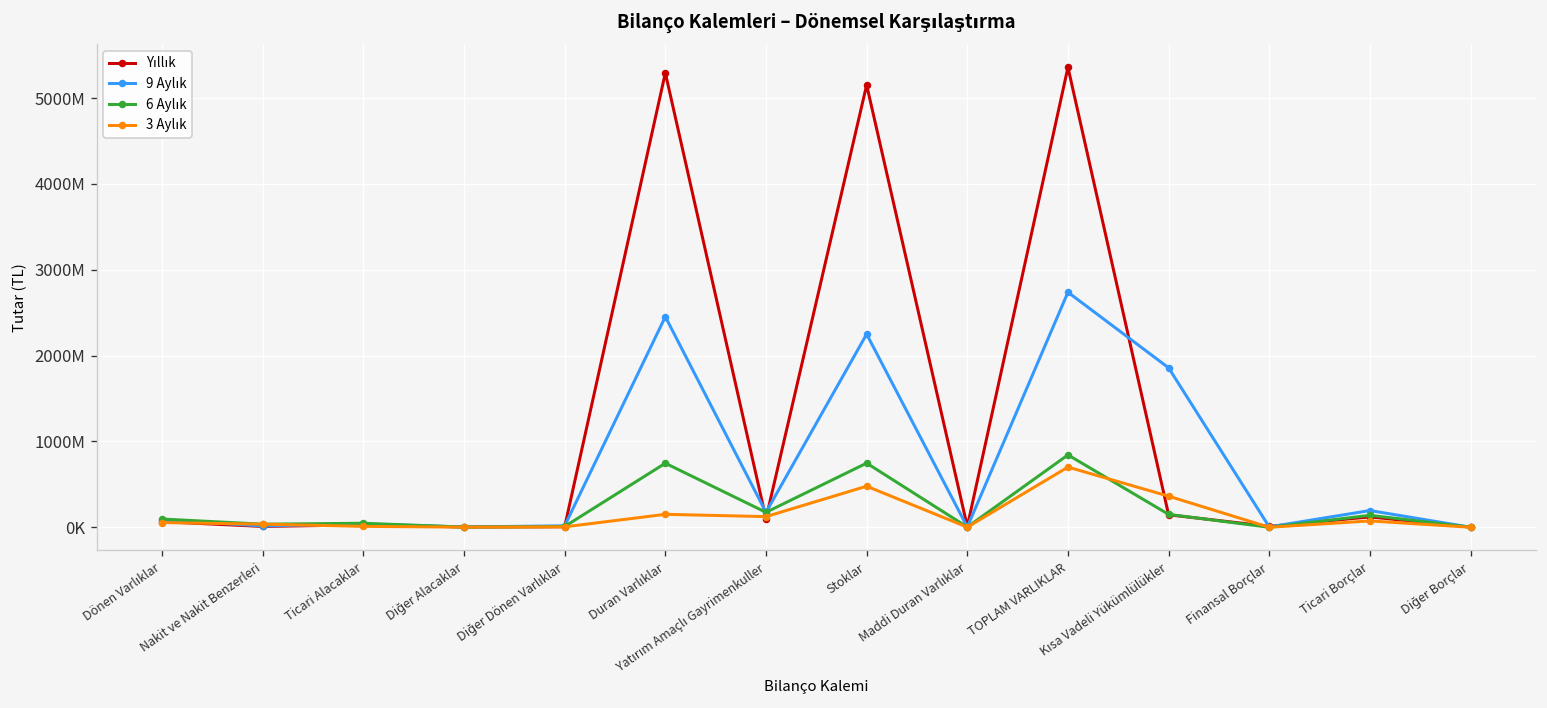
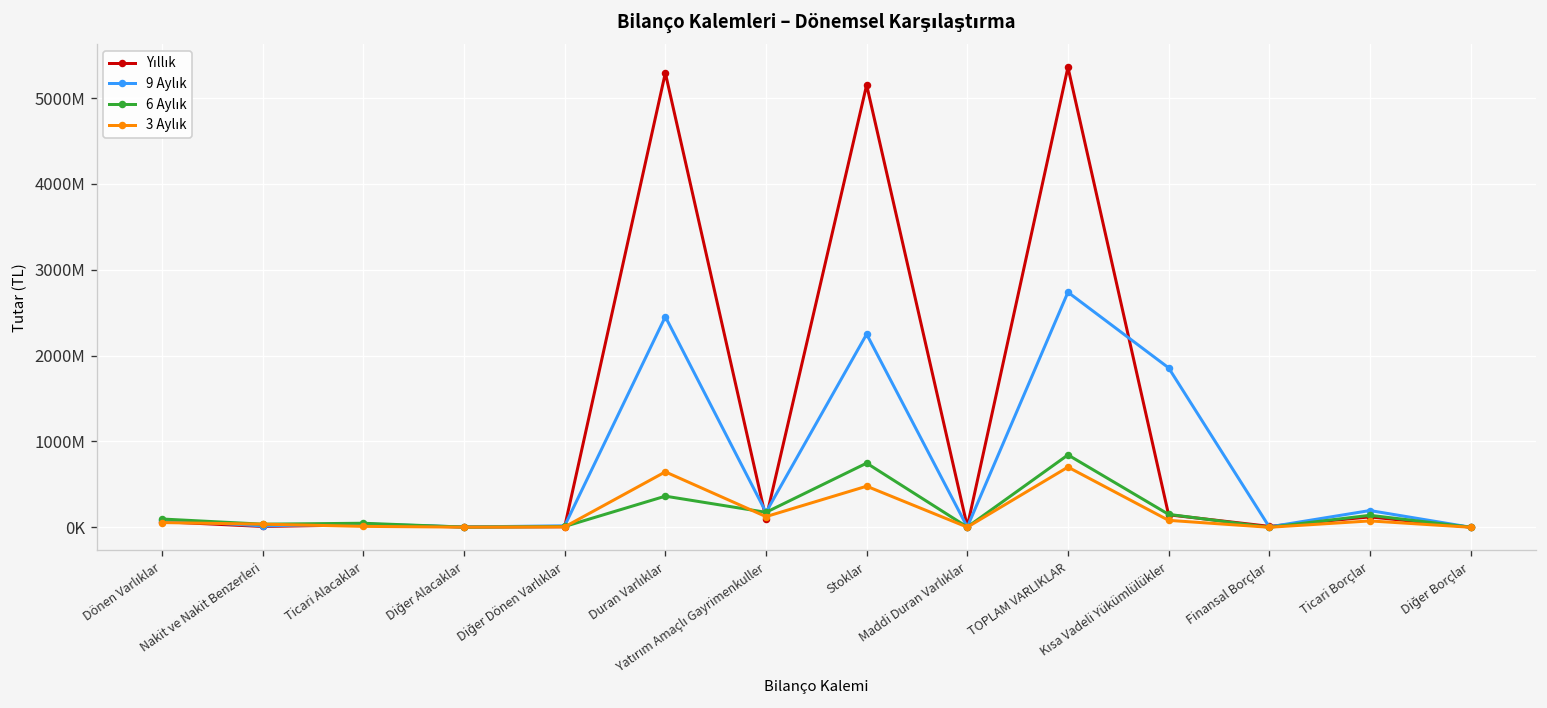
  {
    "Yıllık": {
      "Duran Varlıklar": 5300000000,
      "Stoklar": 5200000000,
      "TOPLAM VARLIKLAR": 5400000000
    },
    "9 Aylık": {
      "Duran Varlıklar": 2500000000,
      "Stoklar": 2200000000,
      "TOPLAM VARLIKLAR": 2700000000,
      "Kısa Vadeli Yükümlülükler": 1900000000,
      "Ticari Borçlar": 200000000
    },
    "6 Aylık": {
-     "Duran Varlıklar": 700000000,
+     "Duran Varlıklar": 400000000,
      "Stoklar": 700000000,
      "TOPLAM VARLIKLAR": 800000000
    },
    "3 Aylık": {
-     "Duran Varlıklar": 200000000,
+     "Duran Varlıklar": 600000000,
      "Stoklar": 500000000,
      "TOPLAM VARLIKLAR": 700000000,
-     "Kısa Vadeli Yükümlülükler": 400000000,
+     "Kısa Vadeli Yükümlülükler": 100000000,
      "Ticari Borçlar": 100000000
    }
  }
